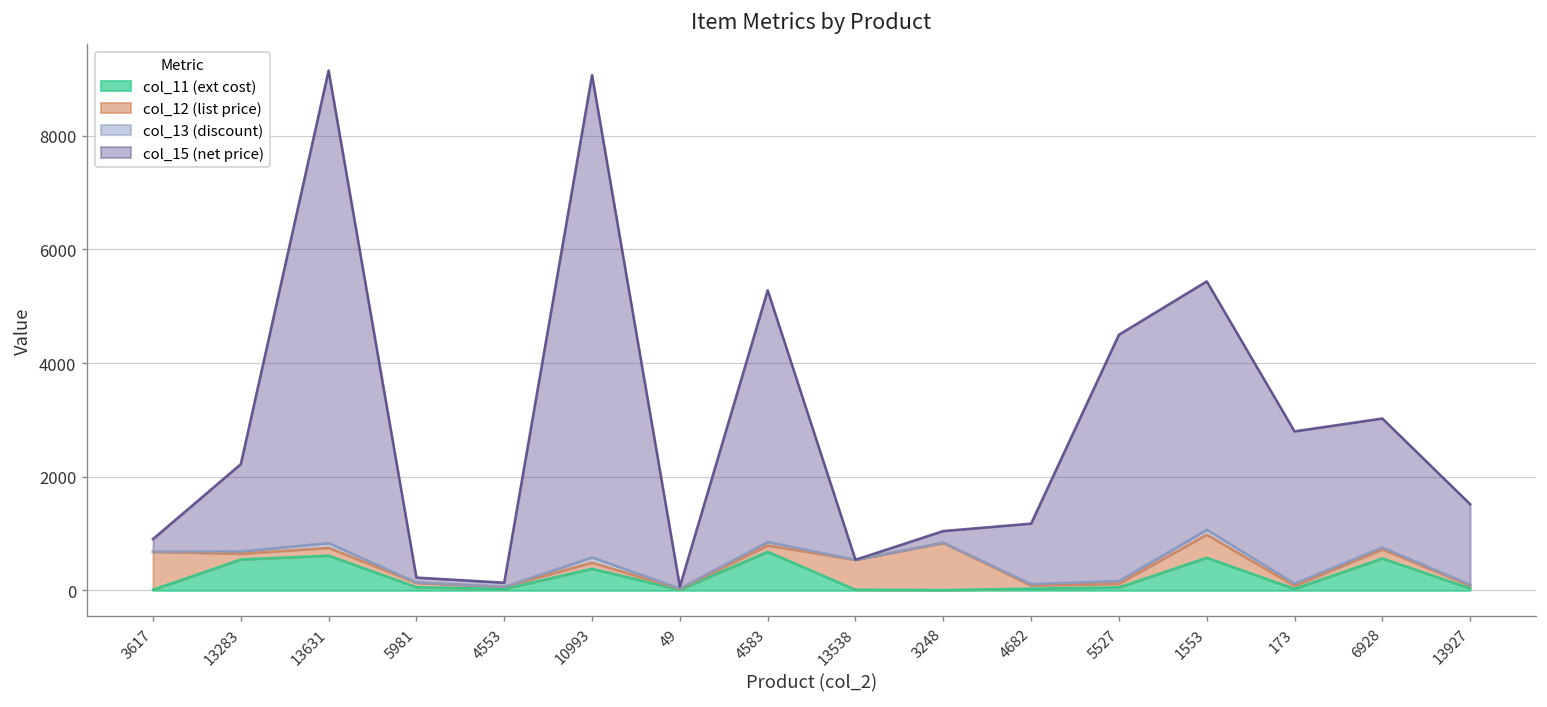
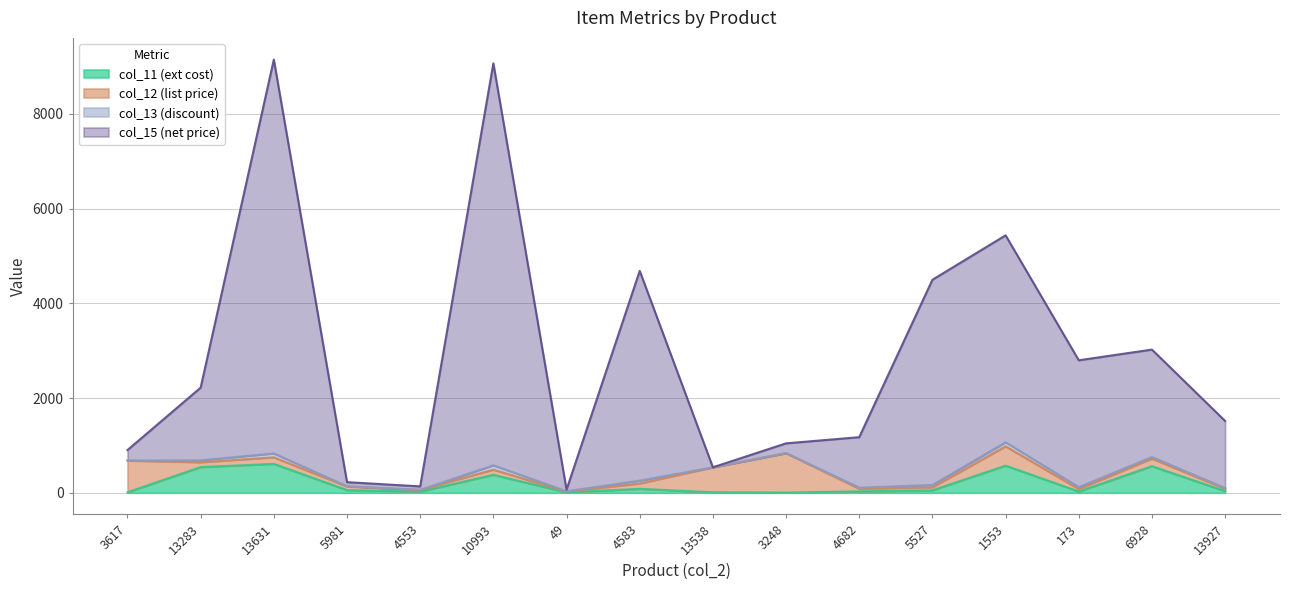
  {
    "col_11 (ext cost)": {
      "3617": 0,
      "13283": 500,
      "13631": 600,
      "5981": 100,
      "10993": 400,
-     "4583": 700,
+     "4583": 100,
      "13538": 0,
      "3248": 0,
      "4682": 0,
      "5527": 100,
      "1553": 600,
      "6928": 600
    },
    "col_12 (list price)": {
      "13631": 100,
      "10993": 100,
      "4583": 100,
      "1553": 400
    }
  }
